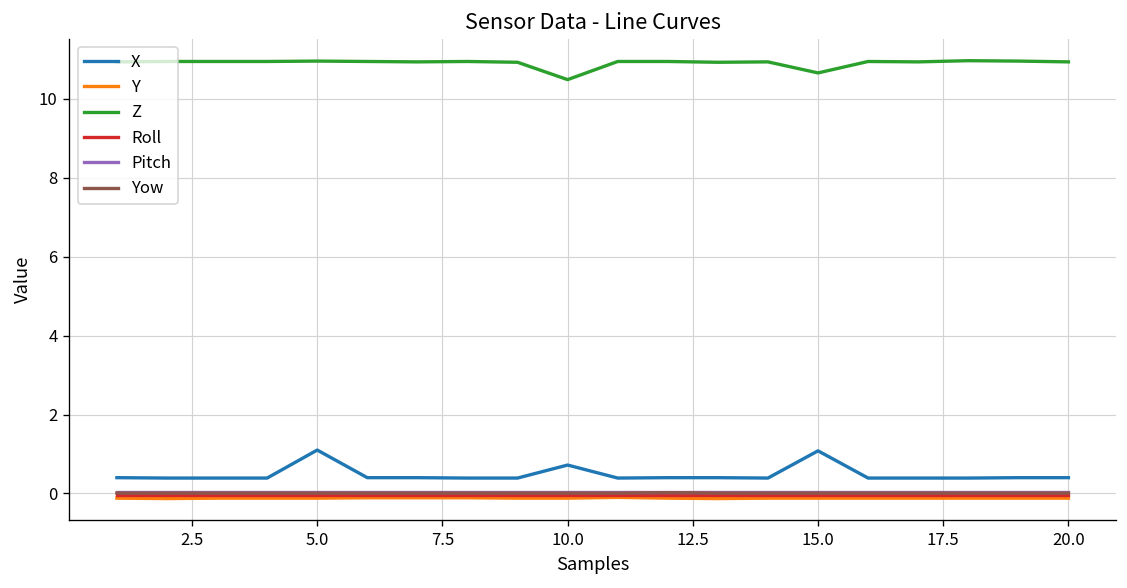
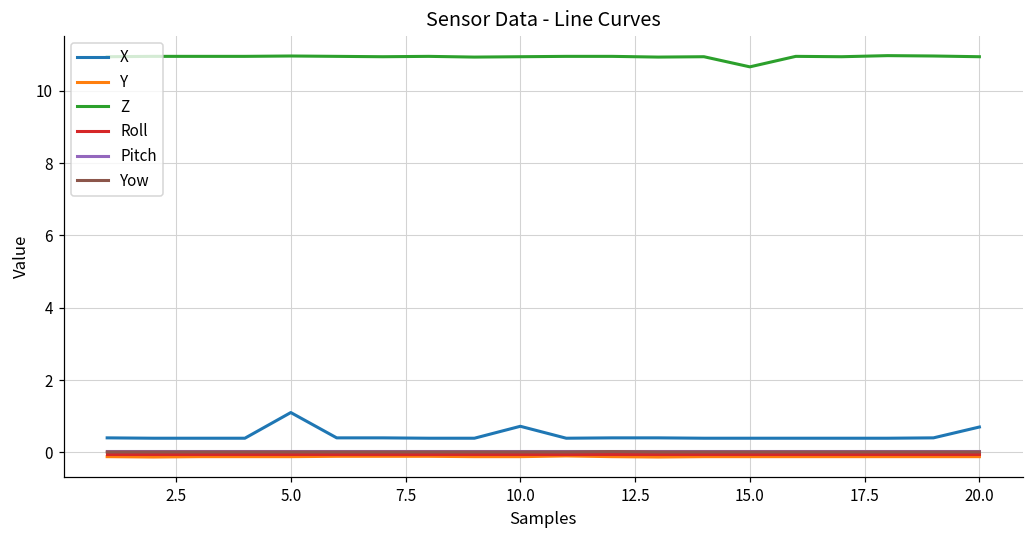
  {
    "X": {
      "5.0": 1.1,
      "10.0": 0.7,
-     "15.0": 1.1,
-     "20.0": 0.4
+     "15.0": 0.4,
+     "20.0": 0.7
    },
    "Y": {
      "5.0": -0.1,
      "10.0": -0.1,
      "15.0": -0.1,
      "20.0": -0.1
    },
    "Z": {
      "5.0": 11.0,
-     "10.0": 10.5,
+     "10.0": 10.9,
      "15.0": 10.7,
      "20.0": 10.9
    }
  }
